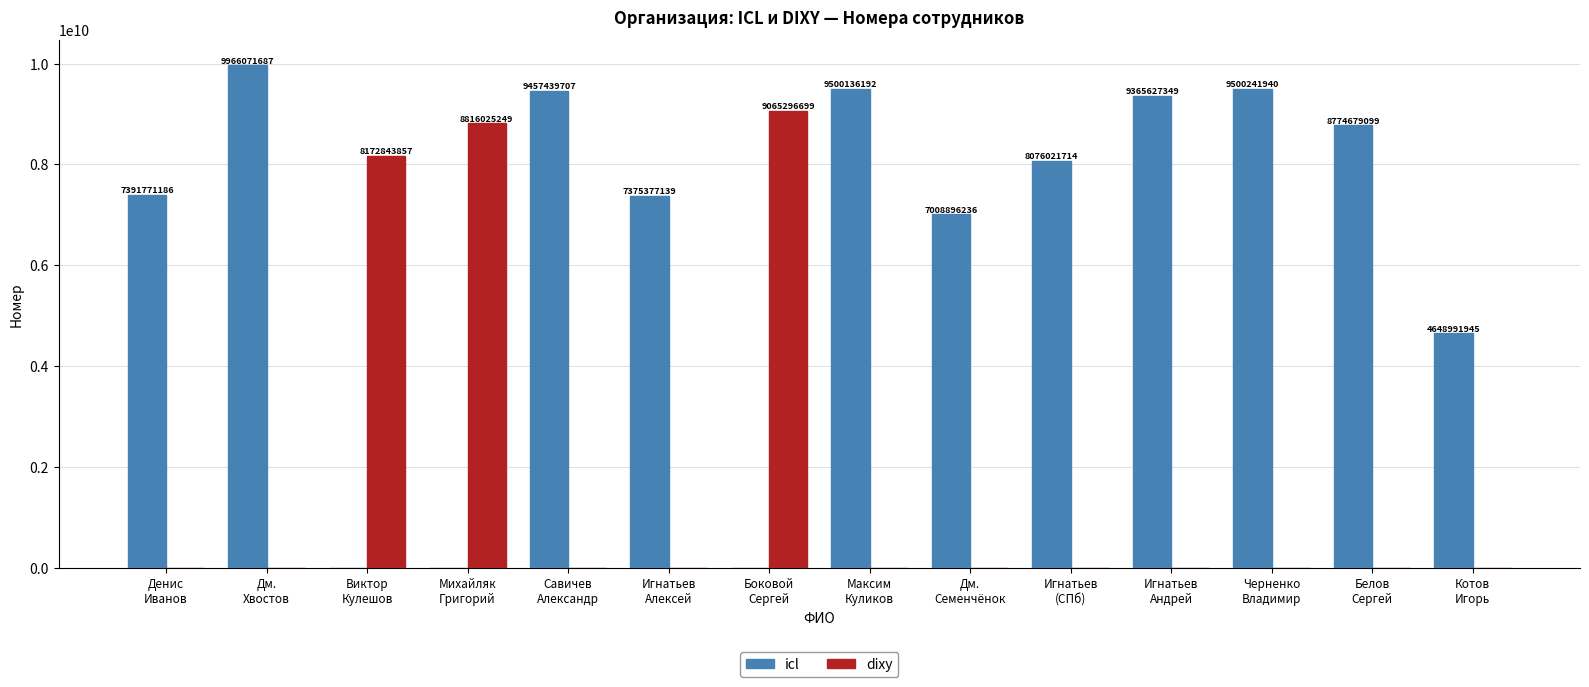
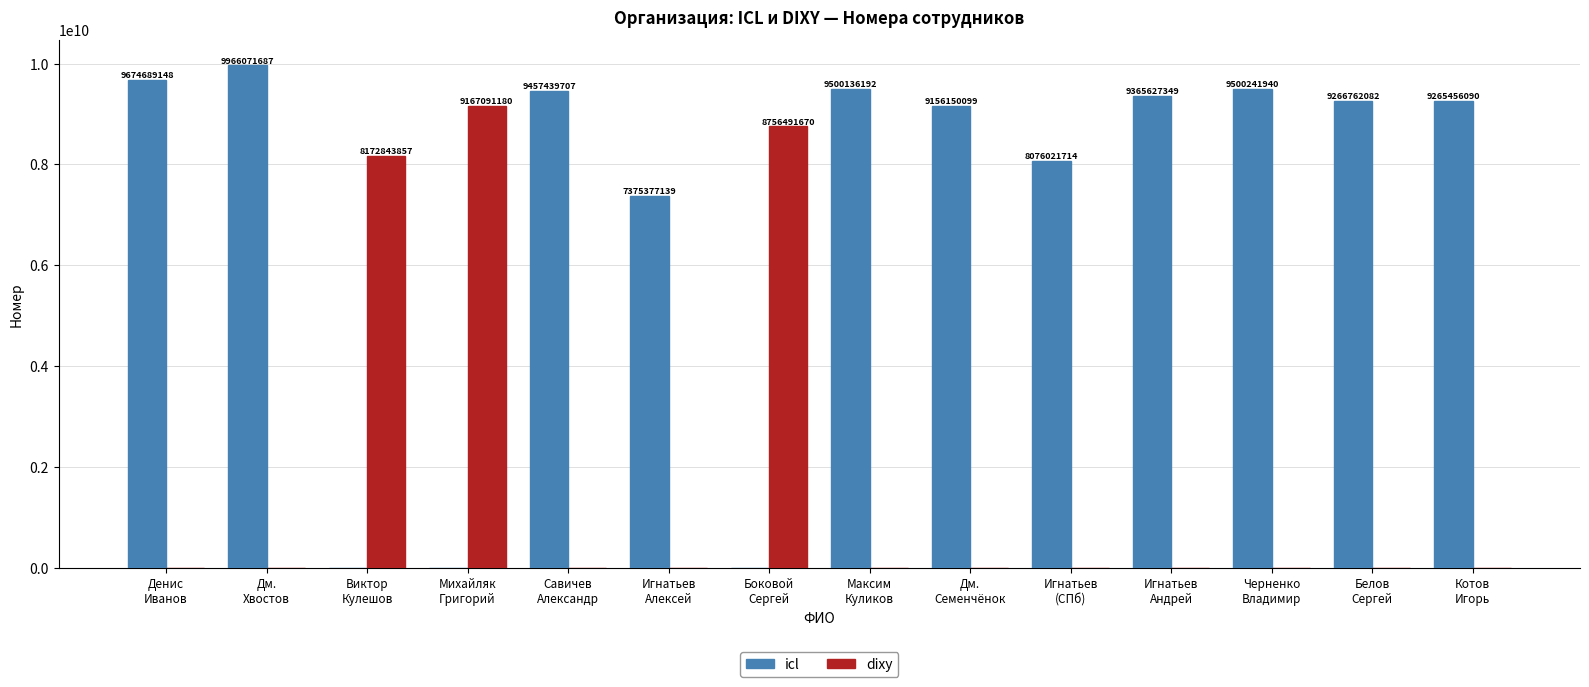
  {
    "icl": {
-     "Денис Иванов": 7391771186,
+     "Денис Иванов": 9674689148,
      "Дм. Хвостов": 9966071687,
      "Савичев Александр": 9457439707,
      "Игнатьев Алексей": 7375377139,
      "Максим Куликов": 9500136192,
-     "Дм. Семенчёнок": 7008896236,
+     "Дм. Семенчёнок": 9156150099,
      "Игнатьев (СПб)": 8076021714,
      "Игнатьев Андрей": 9365627349,
      "Черненко Владимир": 9500241940,
-     "Белов Сергей": 8774679099,
-     "Котов Игорь": 4648991945
+     "Белов Сергей": 9266762082,
+     "Котов Игорь": 9265456090
    },
    "dixy": {
      "Виктор Кулешов": 8172843857,
-     "Михайляк Григорий": 8816025249,
-     "Боковой Сергей": 9065296699
+     "Михайляк Григорий": 9167091180,
+     "Боковой Сергей": 8756491670
    }
  }
